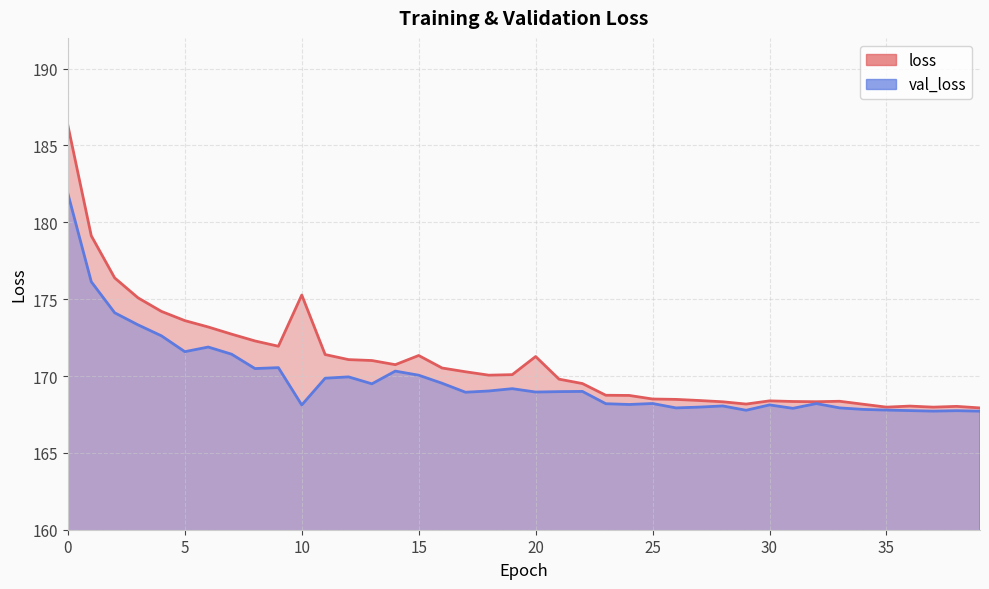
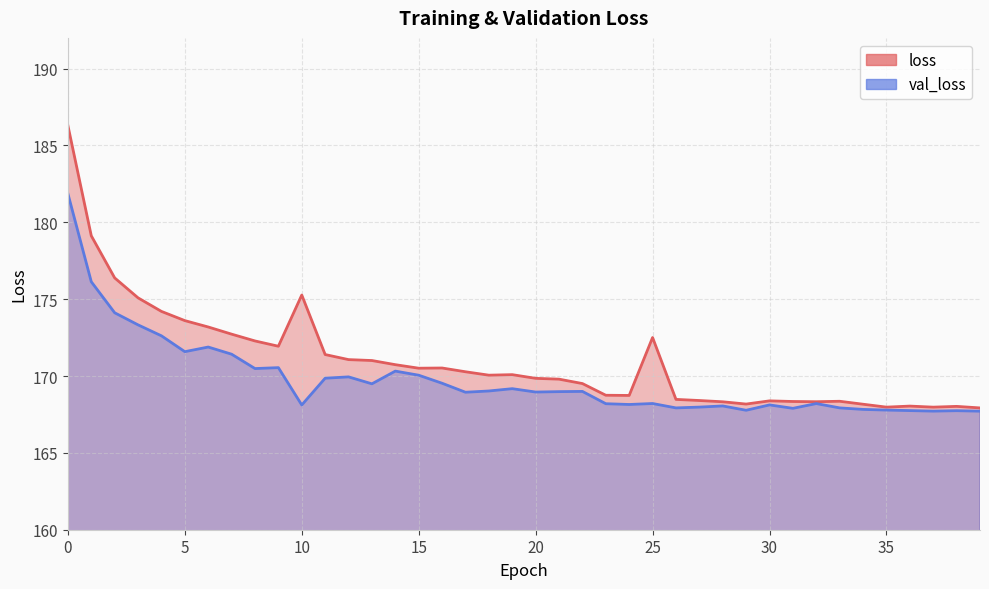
  {
    "loss": {
      "0": 186.3,
      "5": 173.6,
      "10": 175.3,
-     "15": 171.3,
-     "20": 171.3,
-     "25": 168.5,
+     "15": 170.5,
+     "20": 169.8,
+     "25": 172.5,
      "30": 168.4,
      "35": 168.0
    },
    "val_loss": {
      "0": 181.9,
      "5": 171.6,
      "10": 168.1,
      "15": 170.1,
      "20": 169.0,
      "25": 168.2,
      "30": 168.1,
      "35": 167.8
    }
  }
